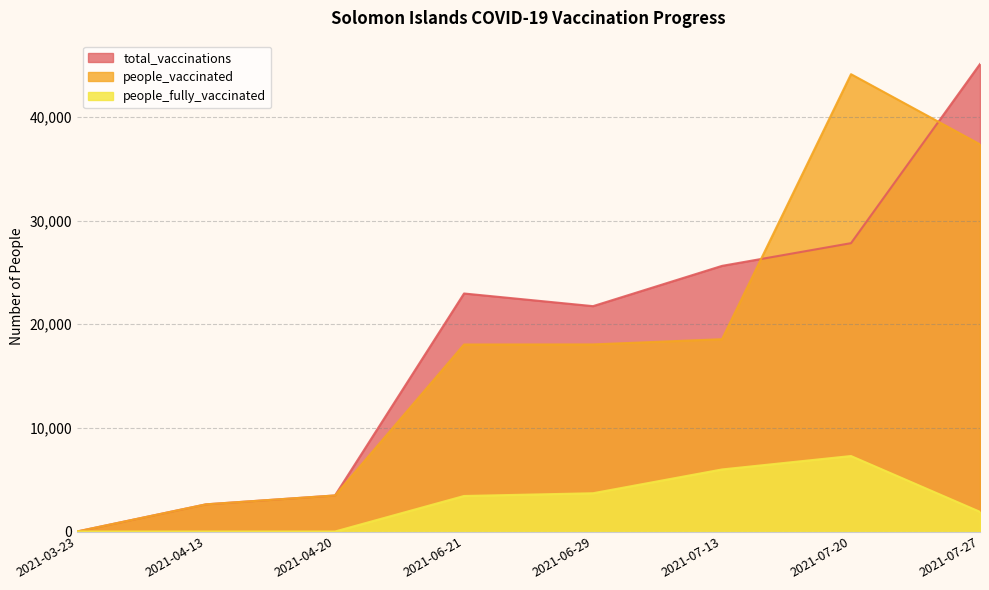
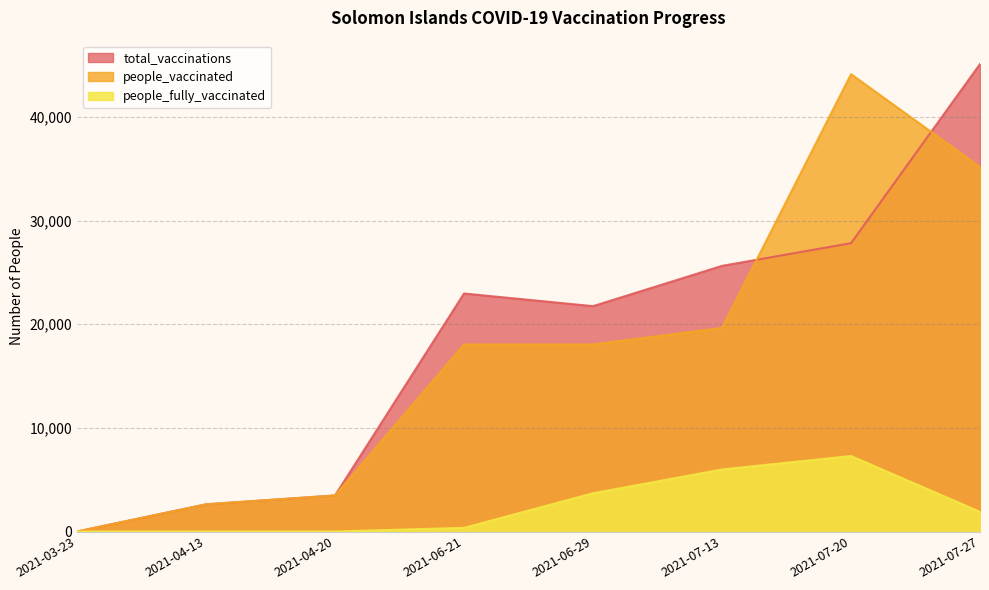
  {
    "total_vaccinations": {
      "2021-06-21": "23,000",
      "2021-06-29": "21,700",
      "2021-07-13": "25,600",
      "2021-07-20": "27,800",
      "2021-07-27": "45,100"
    },
    "people_vaccinated": {
      "2021-06-21": "18,000",
      "2021-06-29": "18,100",
-     "2021-07-13": "18,600",
+     "2021-07-13": "19,600",
      "2021-07-20": "44,100",
-     "2021-07-27": "37,400"
+     "2021-07-27": "35,200"
    },
    "people_fully_vaccinated": {
      "2021-04-13": "0",
      "2021-04-20": "0",
-     "2021-06-21": "3,400",
+     "2021-06-21": "400",
      "2021-06-29": "3,700",
      "2021-07-13": "6,000",
      "2021-07-20": "7,300",
      "2021-07-27": "1,900"
    }
  }
